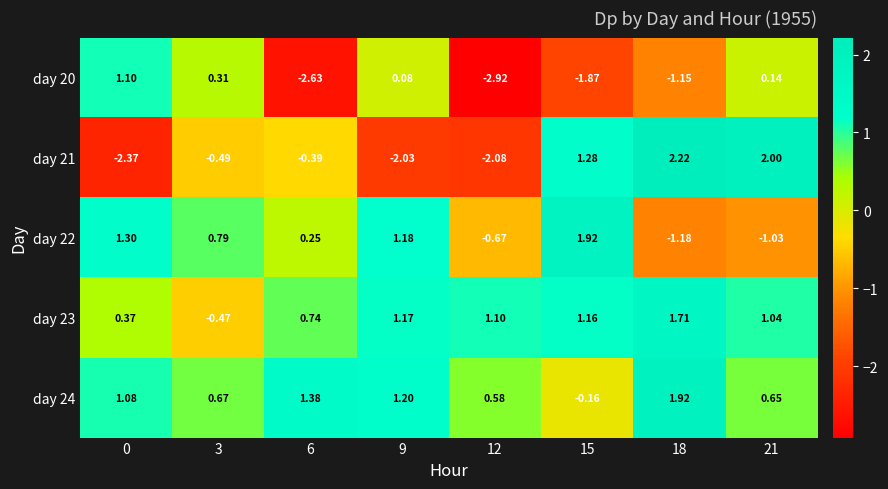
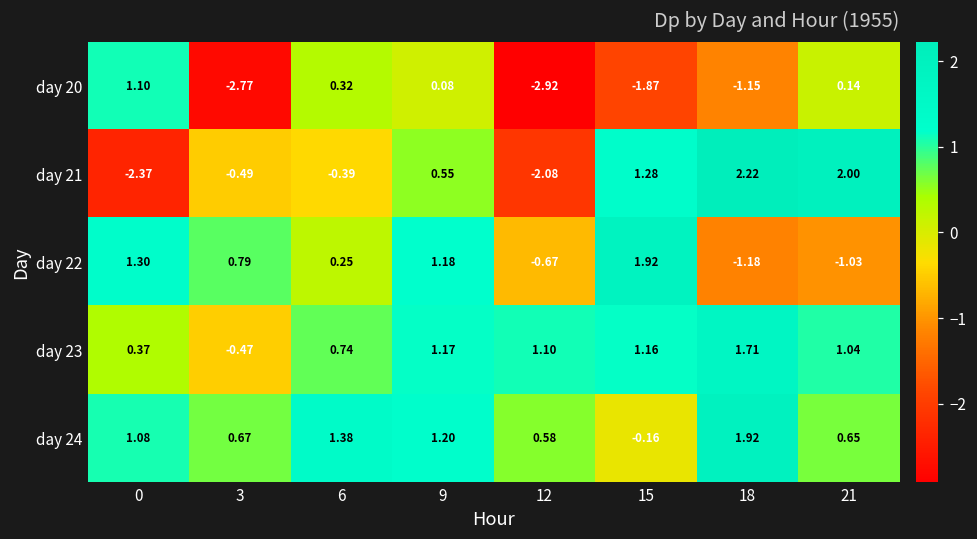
  {
    "day 20": {
      "0": 1.10,
-     "3": 0.31,
-     "6": -2.63,
+     "3": -2.77,
+     "6": 0.32,
      "9": 0.08,
      "12": -2.92,
      "15": -1.87,
      "18": -1.15,
      "21": 0.14
    },
    "day 21": {
      "0": -2.37,
      "3": -0.49,
      "6": -0.39,
-     "9": -2.03,
+     "9": 0.55,
      "12": -2.08,
      "15": 1.28,
      "18": 2.22,
      "21": 2.00
    },
    "day 22": {
      "0": 1.30,
      "3": 0.79,
      "6": 0.25,
      "9": 1.18,
      "12": -0.67,
      "15": 1.92,
      "18": -1.18,
      "21": -1.03
    },
    "day 23": {
      "0": 0.37,
      "3": -0.47,
      "6": 0.74,
      "9": 1.17,
      "12": 1.10,
      "15": 1.16,
      "18": 1.71,
      "21": 1.04
    },
    "day 24": {
      "0": 1.08,
      "3": 0.67,
      "6": 1.38,
      "9": 1.20,
      "12": 0.58,
      "15": -0.16,
      "18": 1.92,
      "21": 0.65
    }
  }
